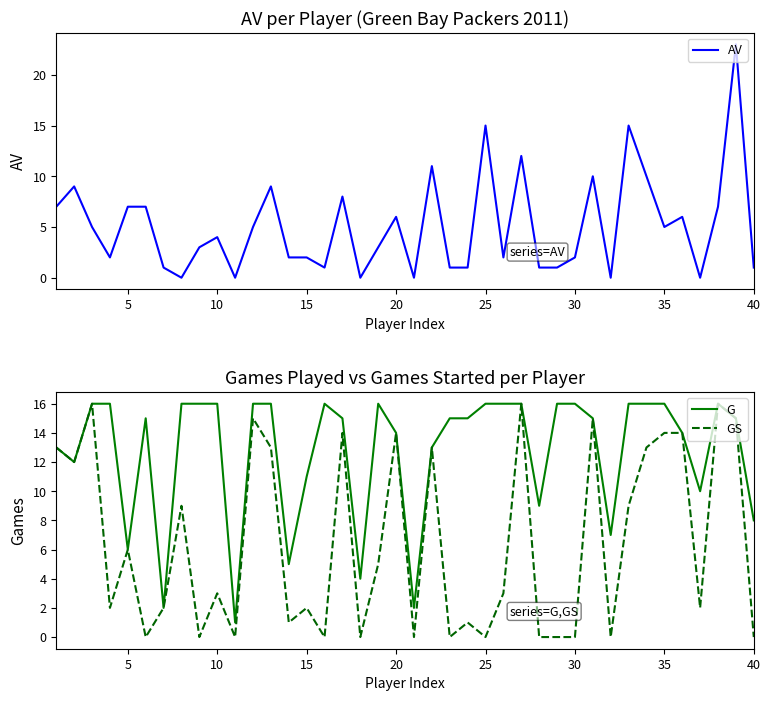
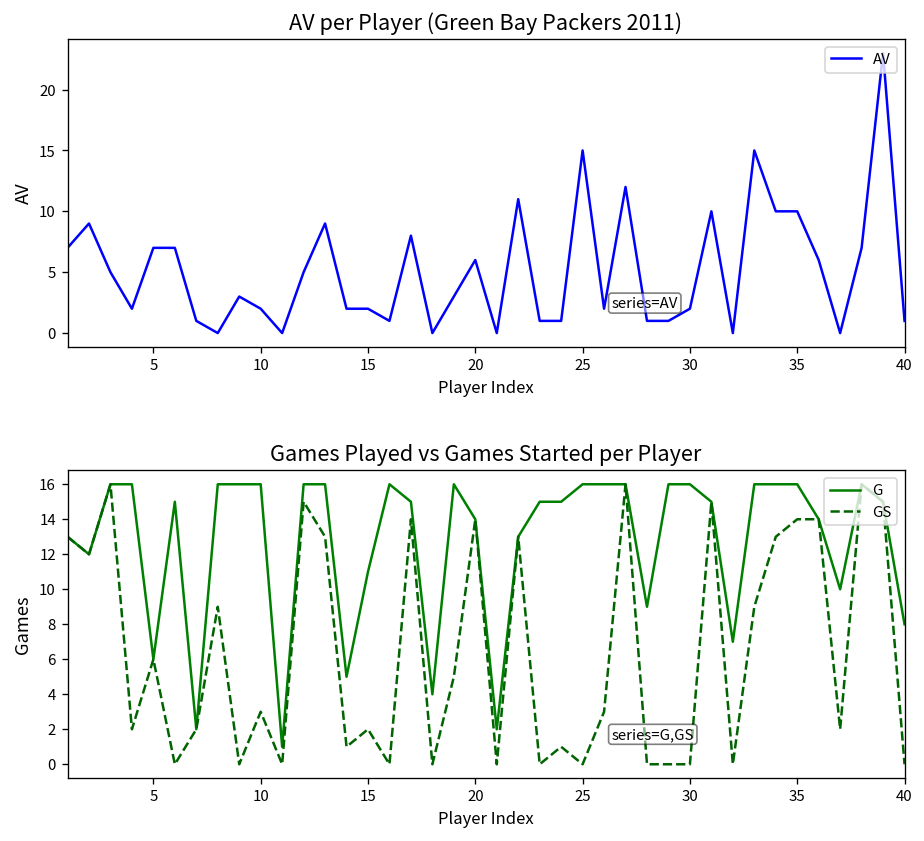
  {
    "AV per Player (Green Bay Packers 2011)": {
      "5": 7,
-     "10": 4,
+     "10": 2,
      "15": 2,
      "20": 6,
      "25": 15,
      "30": 2,
-     "35": 5,
+     "35": 10,
      "40": 1
    }
  }
